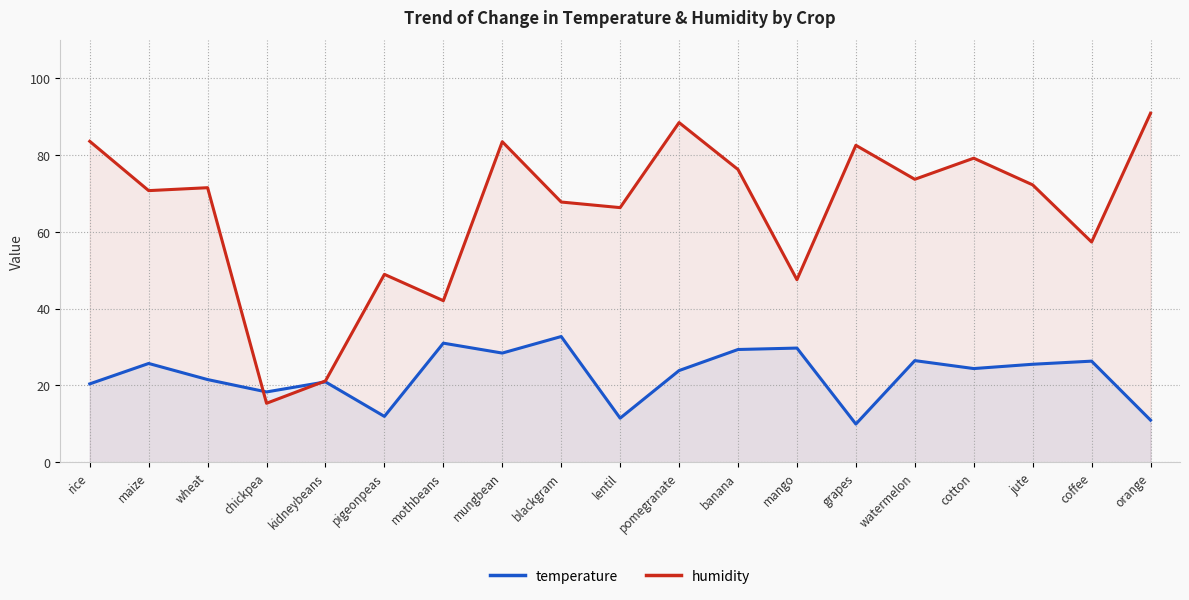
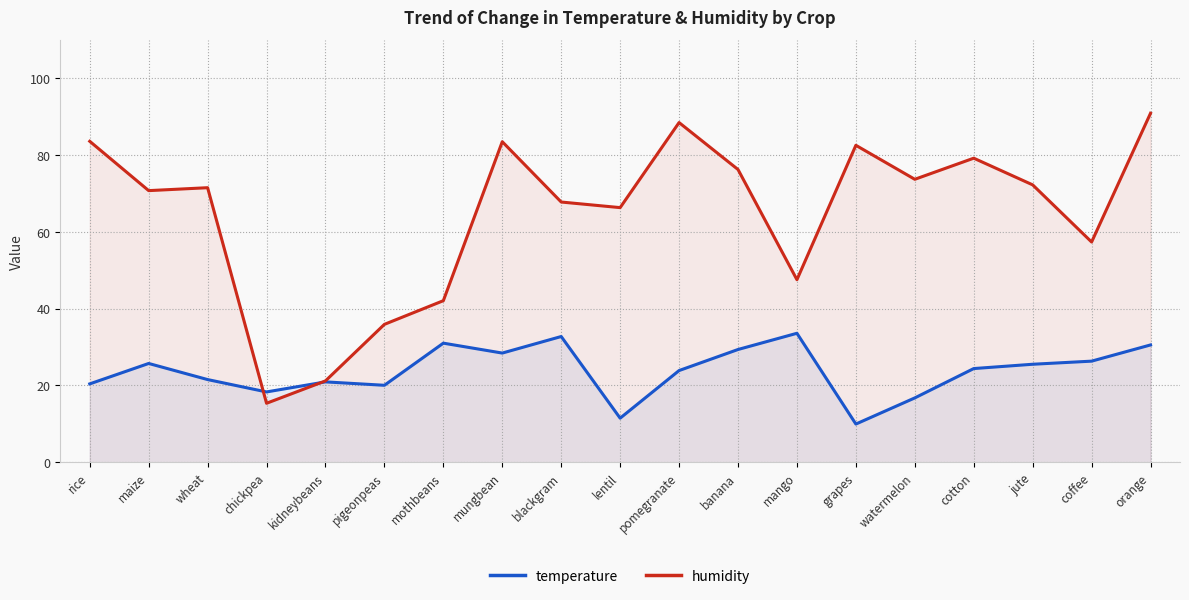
  {
    "temperature": {
      "rice": 20,
      "maize": 26,
      "wheat": 22,
      "chickpea": 18,
-     "pigeonpeas": 12,
+     "pigeonpeas": 20,
      "mothbeans": 31,
      "mungbean": 28,
      "blackgram": 33,
      "lentil": 11,
      "pomegranate": 24,
      "banana": 29,
-     "mango": 30,
+     "mango": 34,
      "grapes": 10,
-     "watermelon": 26,
+     "watermelon": 17,
      "cotton": 24,
      "jute": 26,
      "coffee": 26,
-     "orange": 11
+     "orange": 31
    },
    "humidity": {
      "rice": 84,
      "maize": 71,
      "wheat": 72,
      "chickpea": 15,
-     "pigeonpeas": 49,
+     "pigeonpeas": 36,
      "mothbeans": 42,
      "mungbean": 83,
      "blackgram": 68,
      "lentil": 66,
      "pomegranate": 88,
      "banana": 76,
      "mango": 48,
      "grapes": 83,
      "watermelon": 74,
      "cotton": 79,
      "jute": 72,
      "coffee": 57,
      "orange": 91
    }
  }
